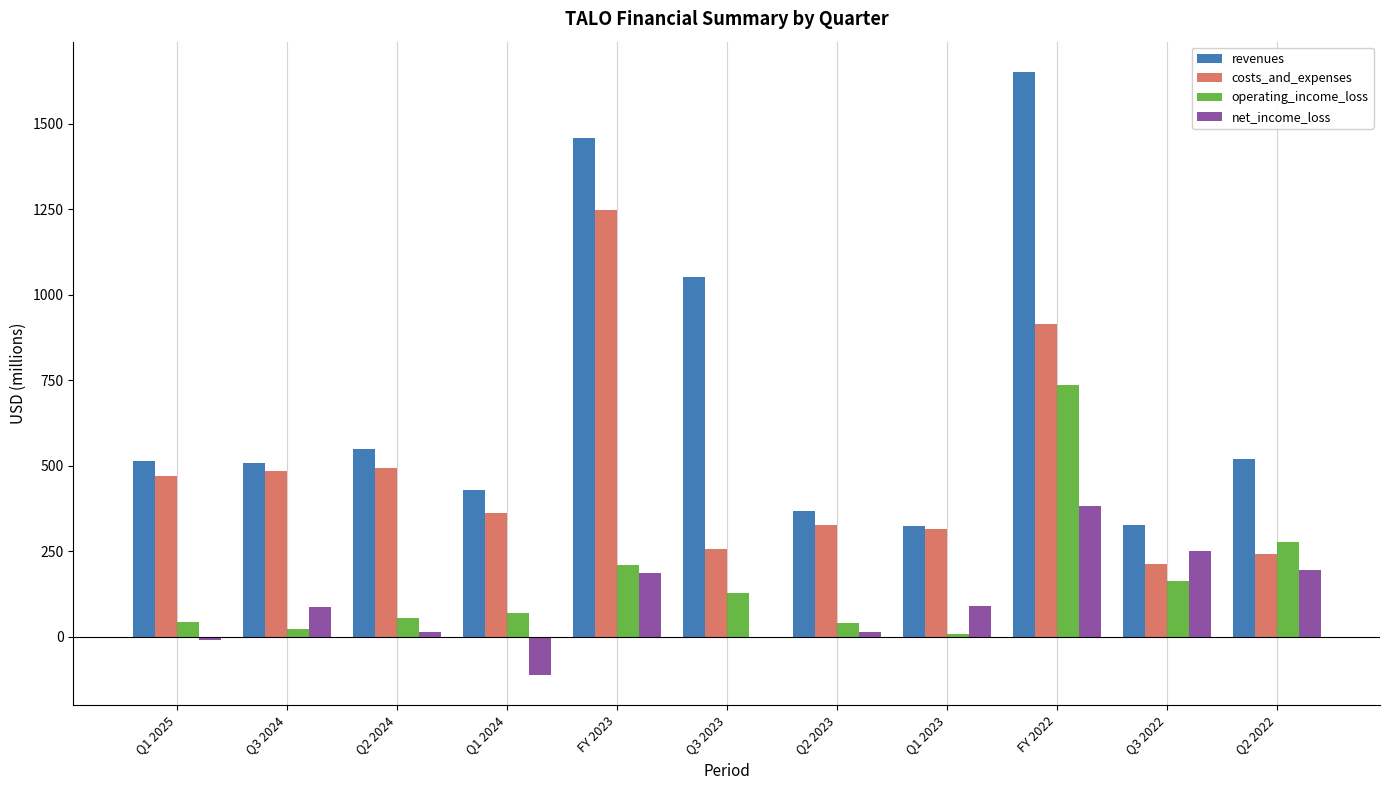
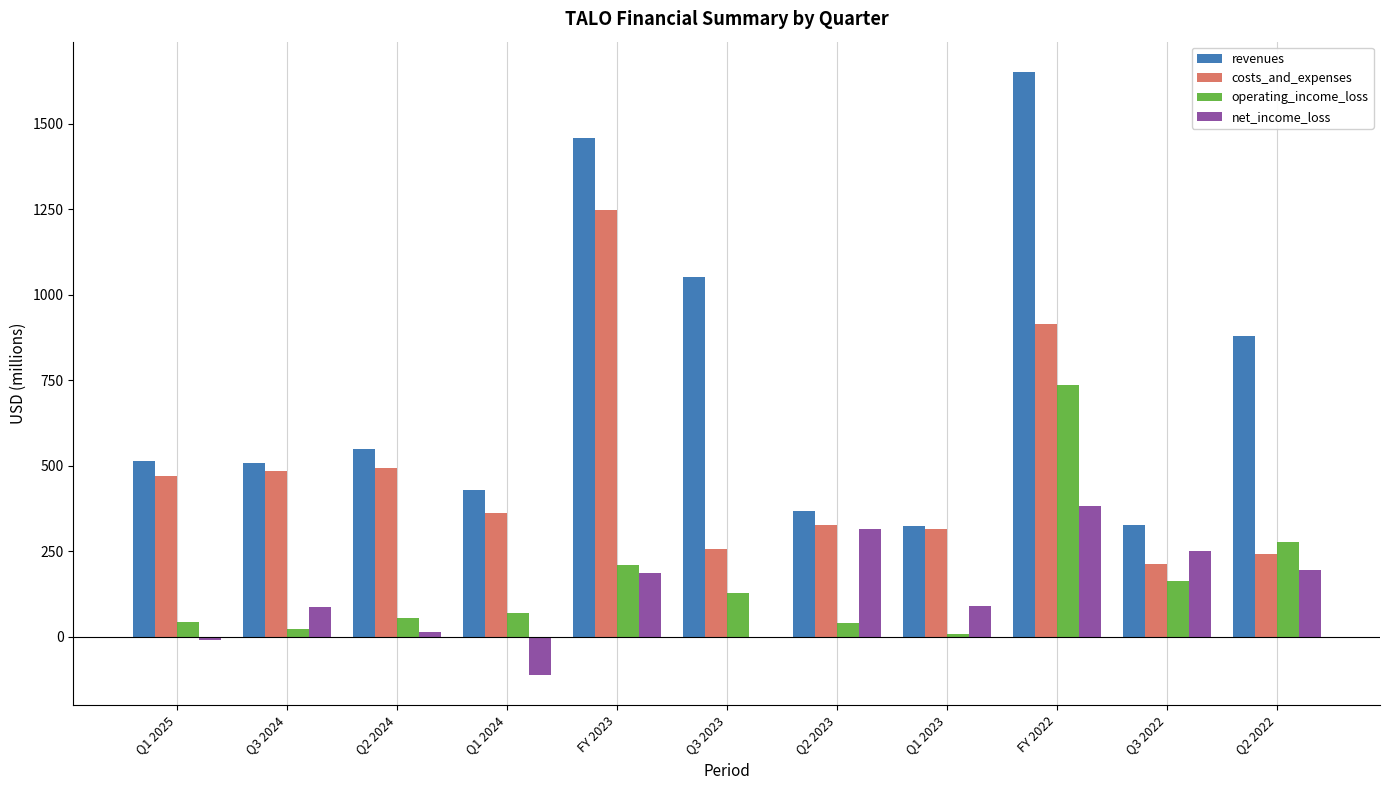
  {
    "revenues": {
      "Q1 2025": 510,
      "Q3 2024": 510,
      "Q2 2024": 550,
      "Q1 2024": 430,
      "FY 2023": 1460,
      "Q3 2023": 1050,
      "Q2 2023": 370,
      "Q1 2023": 320,
      "FY 2022": 1650,
      "Q3 2022": 330,
-     "Q2 2022": 520
+     "Q2 2022": 880
    },
    "costs_and_expenses": {
      "Q1 2025": 470,
      "Q3 2024": 490,
      "Q2 2024": 490,
      "Q1 2024": 360,
      "FY 2023": 1250,
      "Q3 2023": 260,
      "Q2 2023": 330,
      "Q1 2023": 310,
      "FY 2022": 920,
      "Q3 2022": 210,
      "Q2 2022": 240
    },
    "operating_income_loss": {
      "Q1 2025": 40,
      "Q3 2024": 20,
      "Q2 2024": 50,
      "Q1 2024": 70,
      "FY 2023": 210,
      "Q3 2023": 130,
      "Q2 2023": 40,
      "Q1 2023": 10,
      "FY 2022": 740,
      "Q3 2022": 160,
      "Q2 2022": 280
    },
    "net_income_loss": {
      "Q1 2025": -10,
      "Q3 2024": 90,
      "Q2 2024": 10,
      "Q1 2024": -110,
      "FY 2023": 190,
-     "Q2 2023": 10,
+     "Q2 2023": 310,
      "Q1 2023": 90,
      "FY 2022": 380,
      "Q3 2022": 250,
      "Q2 2022": 200
    }
  }
